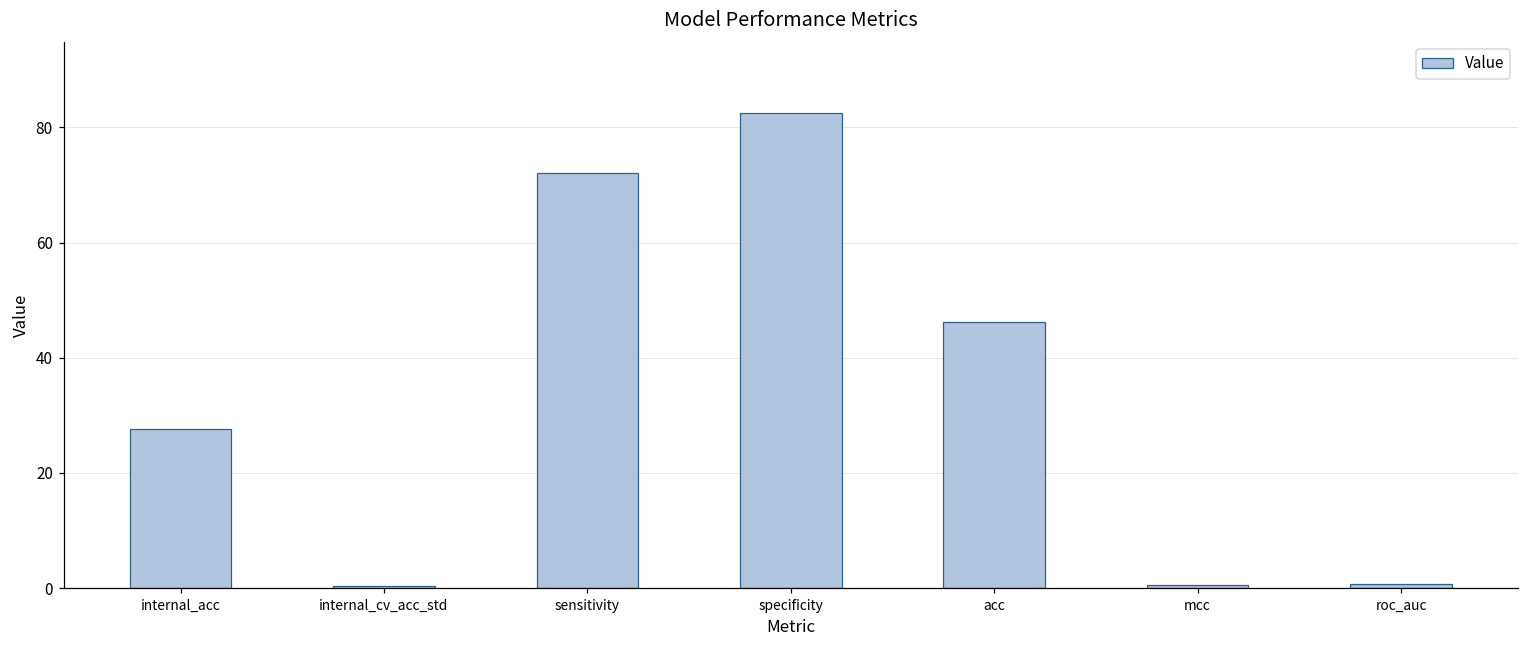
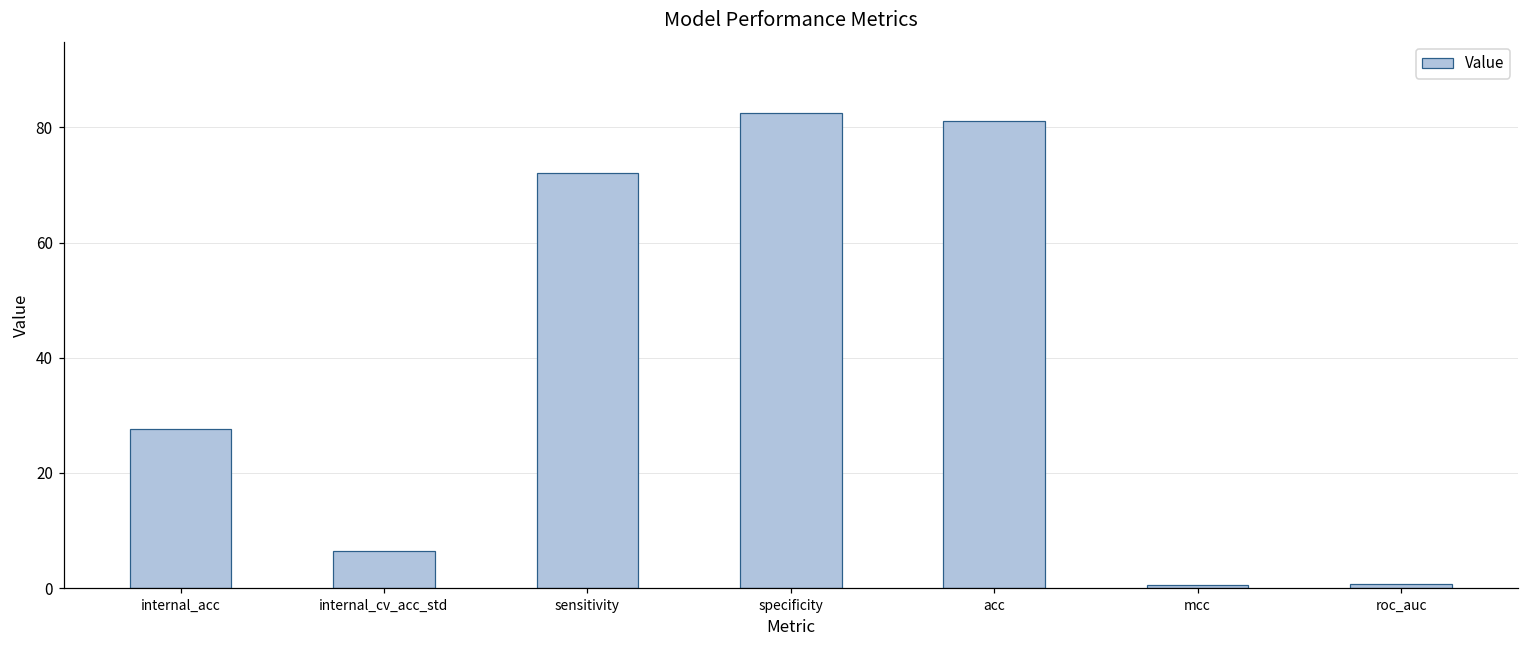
  {
    "internal_acc": 28,
-   "internal_cv_acc_std": 0,
+   "internal_cv_acc_std": 6,
    "sensitivity": 72,
    "specificity": 82,
-   "acc": 46,
+   "acc": 81,
    "mcc": 0,
    "roc_auc": 1
  }
